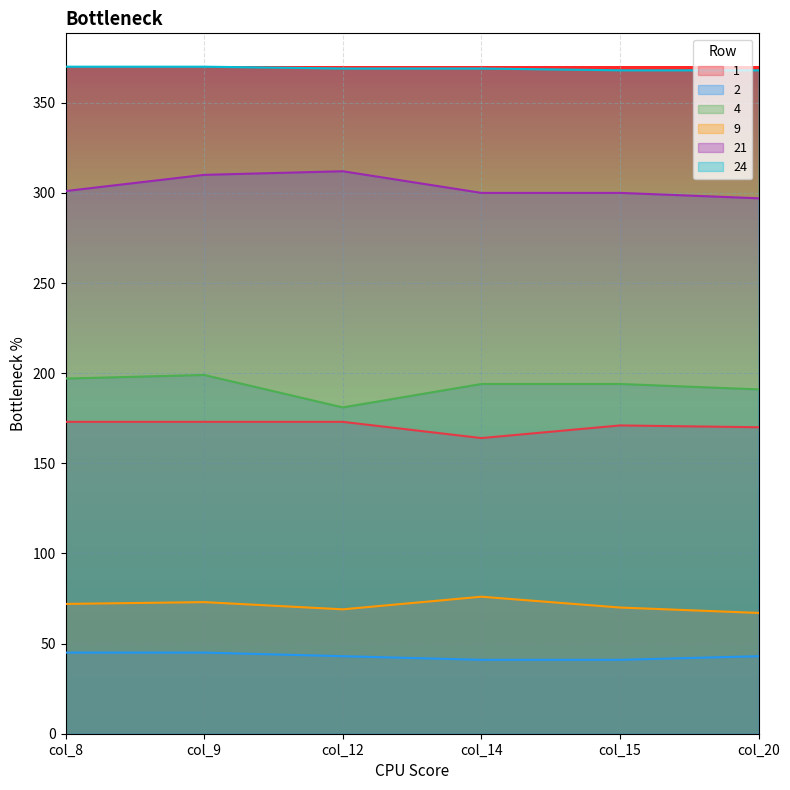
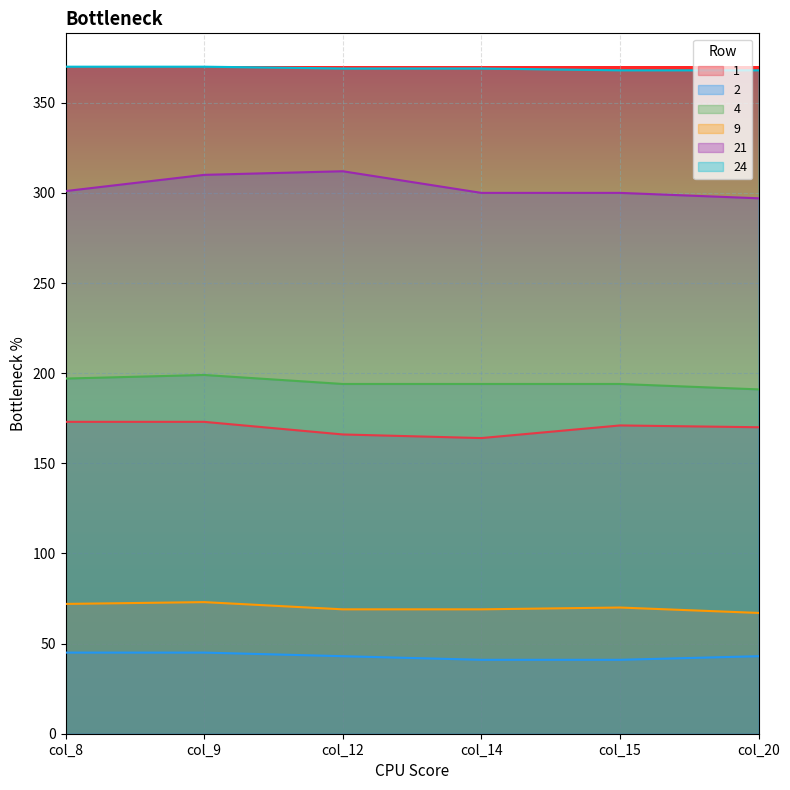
  {
    "1": {
      "col_8": 173,
      "col_9": 173,
-     "col_12": 173,
+     "col_12": 166,
      "col_14": 164,
      "col_15": 171,
      "col_20": 170
    },
    "4": {
      "col_8": 197,
      "col_9": 199,
-     "col_12": 181,
+     "col_12": 194,
      "col_14": 194,
      "col_15": 194,
      "col_20": 191
    },
    "9": {
      "col_8": 72,
      "col_9": 73,
      "col_12": 69,
-     "col_14": 76,
+     "col_14": 69,
      "col_15": 70,
      "col_20": 67
    },
    "21": {
      "col_8": 301,
      "col_9": 310,
      "col_12": 312,
      "col_14": 300,
      "col_15": 300,
      "col_20": 297
    }
  }
